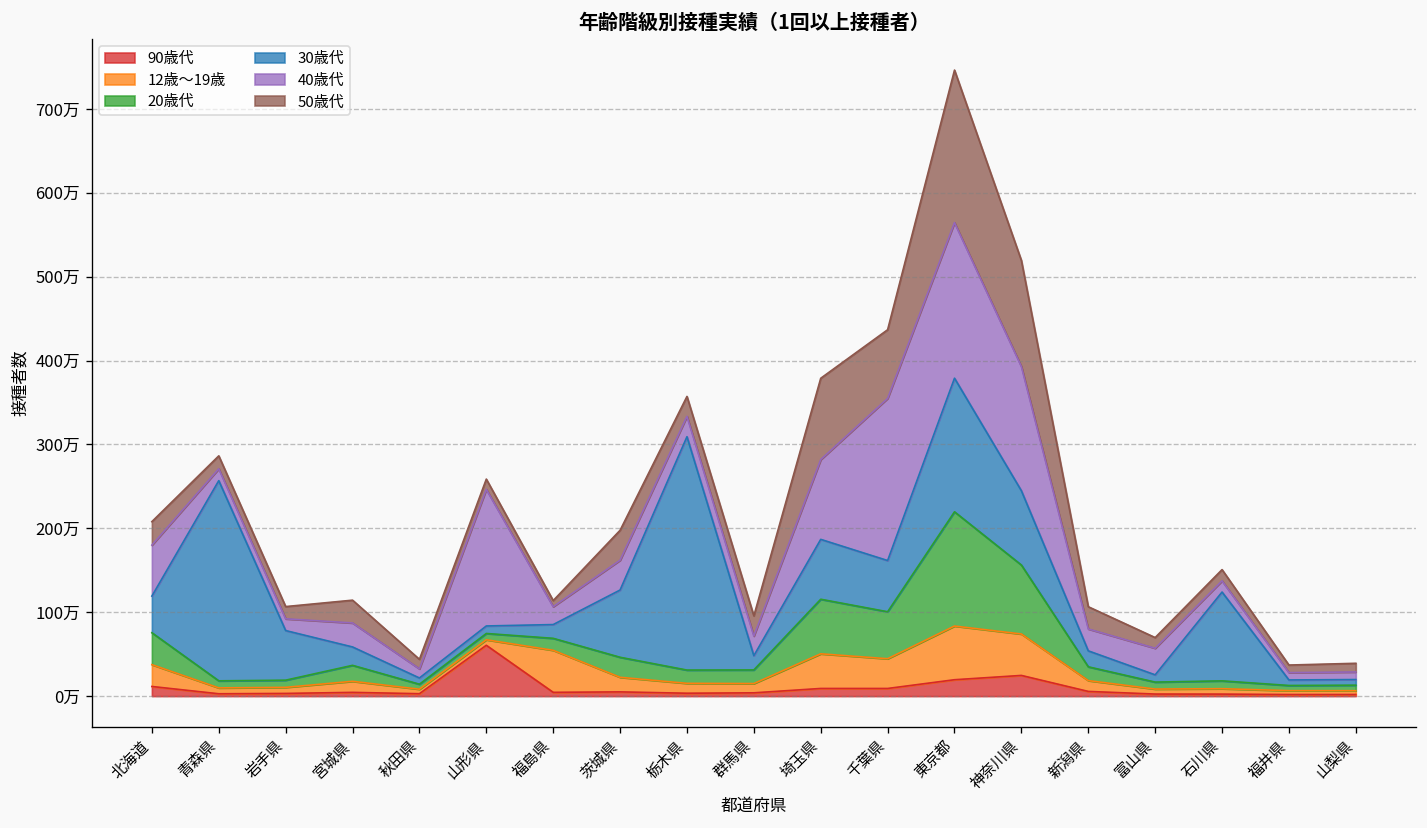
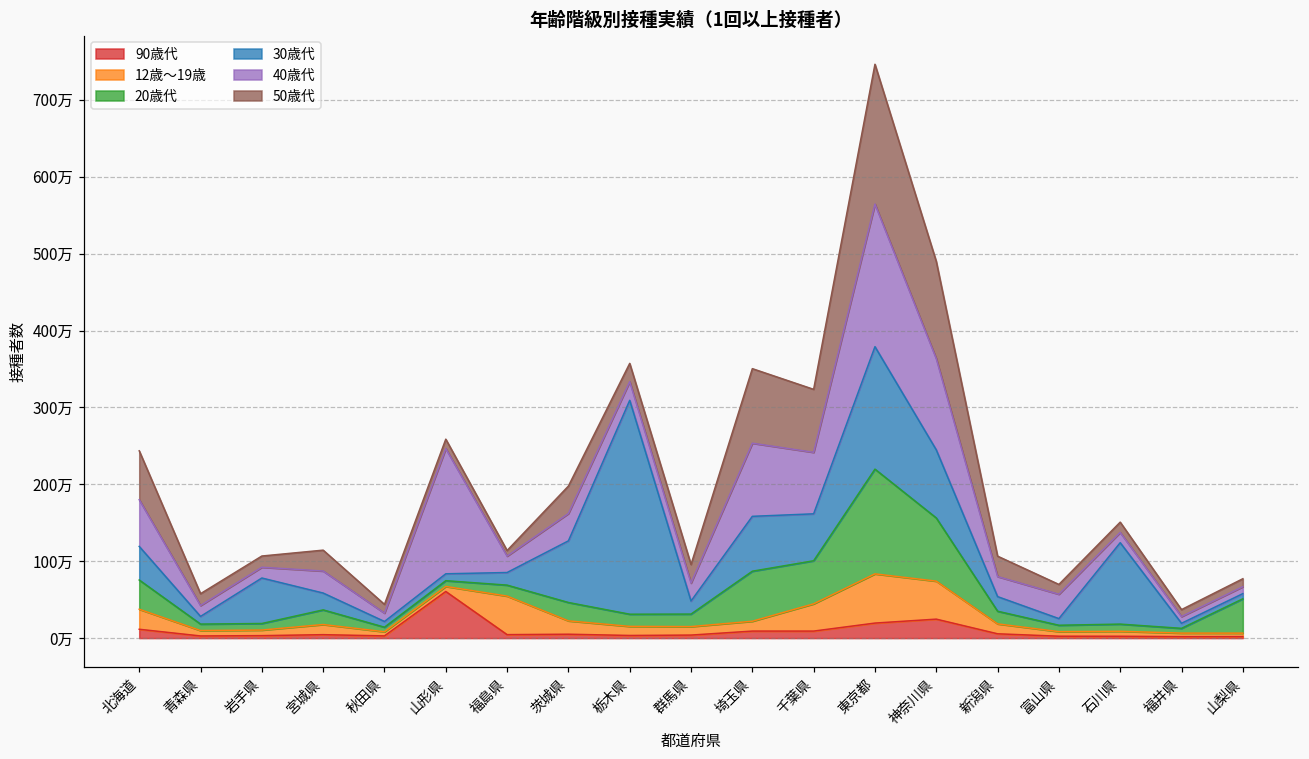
  {
    "90歳代": {
      "北海道": "10万",
      "青森県": "0万",
      "岩手県": "0万",
      "宮城県": "0万",
      "秋田県": "0万",
      "山形県": "60万",
      "福島県": "0万",
      "茨城県": "10万",
      "栃木県": "0万",
      "群馬県": "0万",
      "埼玉県": "10万",
      "千葉県": "10万",
      "東京都": "20万",
      "神奈川県": "20万",
      "新潟県": "10万",
      "富山県": "0万",
      "石川県": "0万",
      "福井県": "0万",
      "山梨県": "0万"
    },
    "12歳～19歳": {
      "北海道": "30万",
      "青森県": "10万",
      "岩手県": "10万",
      "宮城県": "10万",
      "秋田県": "10万",
      "山形県": "10万",
      "福島県": "50万",
      "茨城県": "20万",
      "栃木県": "10万",
      "群馬県": "10万",
-     "埼玉県": "40万",
+     "埼玉県": "10万",
      "千葉県": "40万",
      "東京都": "60万",
      "神奈川県": "50万",
      "新潟県": "10万",
      "富山県": "10万",
      "石川県": "10万",
      "福井県": "0万",
      "山梨県": "0万"
    },
    "20歳代": {
      "北海道": "40万",
      "青森県": "10万",
      "岩手県": "10万",
      "宮城県": "20万",
      "秋田県": "10万",
      "山形県": "10万",
      "福島県": "10万",
      "茨城県": "20万",
      "栃木県": "20万",
      "群馬県": "20万",
      "埼玉県": "70万",
      "千葉県": "60万",
      "東京都": "140万",
      "神奈川県": "80万",
      "新潟県": "20万",
      "富山県": "10万",
      "石川県": "10万",
      "福井県": "10万",
-     "山梨県": "10万"
+     "山梨県": "40万"
    },
    "30歳代": {
      "北海道": "40万",
-     "青森県": "240万",
+     "青森県": "10万",
      "岩手県": "60万",
      "宮城県": "20万",
      "秋田県": "10万",
      "山形県": "10万",
      "福島県": "20万",
      "茨城県": "80万",
      "栃木県": "280万",
      "群馬県": "20万",
      "埼玉県": "70万",
      "千葉県": "60万",
      "東京都": "160万",
      "神奈川県": "90万",
      "新潟県": "20万",
      "富山県": "10万",
      "石川県": "110万",
      "福井県": "10万",
      "山梨県": "10万"
    },
    "40歳代": {
      "北海道": "60万",
      "青森県": "10万",
      "岩手県": "10万",
      "宮城県": "30万",
      "秋田県": "10万",
      "山形県": "160万",
      "福島県": "20万",
      "茨城県": "40万",
      "栃木県": "20万",
      "群馬県": "20万",
      "埼玉県": "100万",
-     "千葉県": "190万",
+     "千葉県": "80万",
      "東京都": "190万",
-     "神奈川県": "150万",
+     "神奈川県": "120万",
      "新潟県": "30万",
      "富山県": "30万",
      "石川県": "10万",
      "福井県": "10万",
      "山梨県": "10万"
    },
    "50歳代": {
-     "北海道": "30万",
+     "北海道": "60万",
      "青森県": "20万",
      "岩手県": "10万",
      "宮城県": "30万",
      "秋田県": "10万",
      "山形県": "10万",
      "福島県": "10万",
      "茨城県": "40万",
      "栃木県": "20万",
      "群馬県": "20万",
      "埼玉県": "100万",
      "千葉県": "80万",
      "東京都": "180万",
      "神奈川県": "130万",
      "新潟県": "30万",
      "富山県": "10万",
      "石川県": "10万",
      "福井県": "10万",
      "山梨県": "10万"
    }
  }
